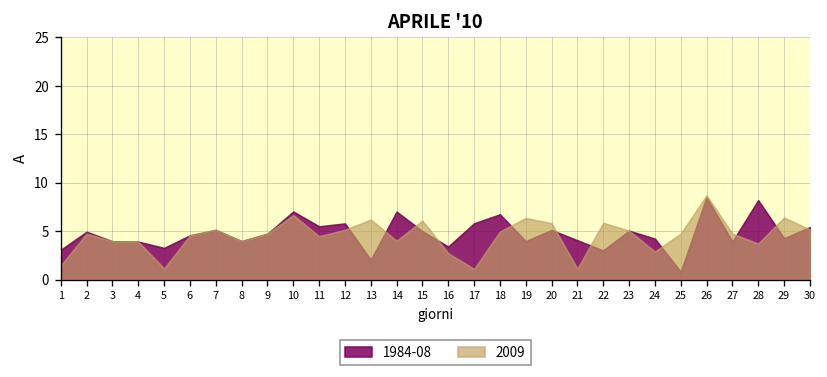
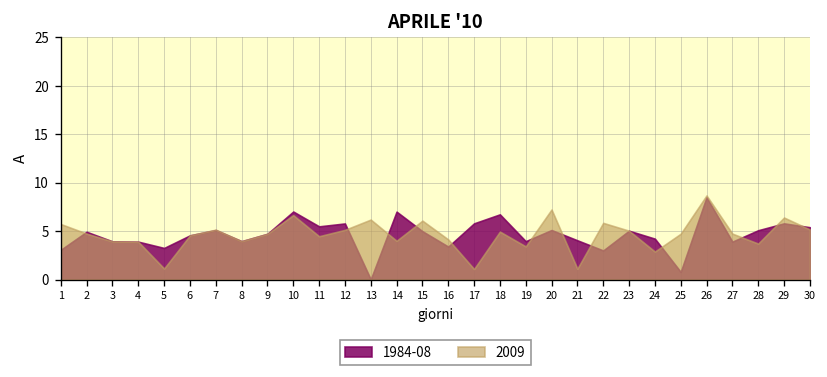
  {
    "1984-08": {
      "1": 3,
      "5": 3,
      "10": 7,
      "11": 6,
      "12": 6,
-     "13": 2,
+     "13": 0,
      "14": 7,
      "15": 5,
      "16": 3,
      "17": 6,
      "18": 7,
      "19": 4,
      "20": 5,
      "21": 4,
      "22": 3,
      "24": 4,
      "25": 1,
      "27": 4,
-     "28": 8,
-     "29": 4
+     "28": 5,
+     "29": 6
    },
    "2009": {
-     "1": 1,
+     "1": 6,
      "5": 1,
      "10": 7,
      "11": 4,
      "12": 5,
      "13": 6,
      "14": 4,
      "15": 6,
-     "16": 3,
+     "16": 4,
      "17": 1,
      "18": 5,
-     "19": 6,
-     "20": 6,
+     "19": 3,
+     "20": 7,
      "21": 1,
      "22": 6,
      "24": 3,
      "25": 5,
      "27": 5,
      "28": 4,
      "29": 6
    }
  }
